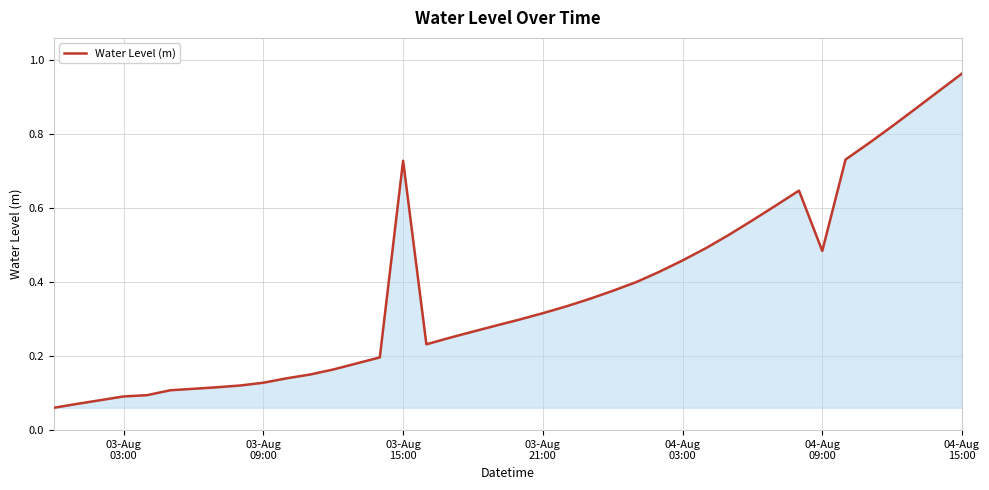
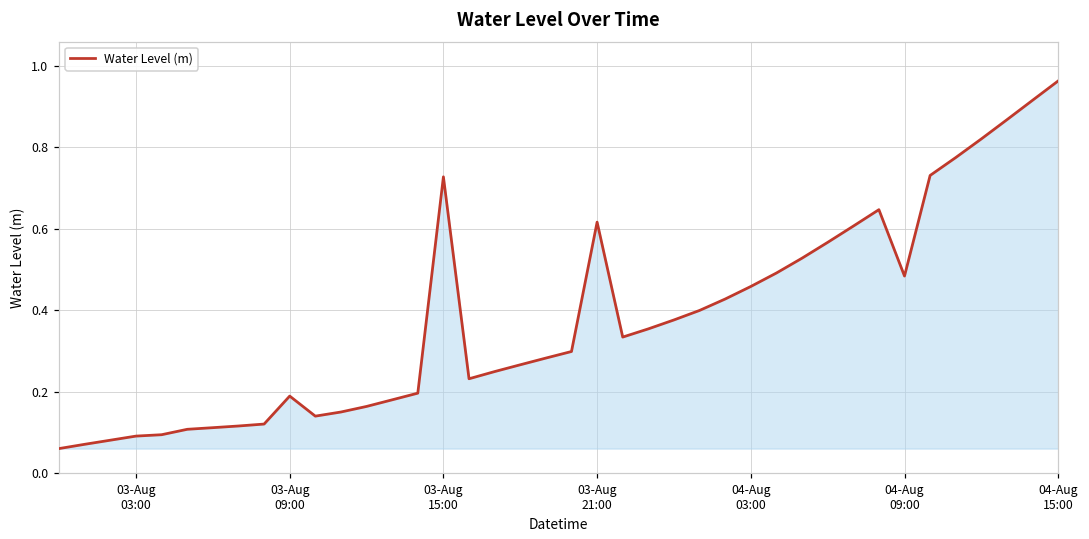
  {
    "03-Aug 03:00": 0.09,
-   "03-Aug 09:00": 0.13,
+   "03-Aug 09:00": 0.19,
    "03-Aug 15:00": 0.73,
-   "03-Aug 21:00": 0.32,
+   "03-Aug 21:00": 0.62,
    "04-Aug 03:00": 0.46,
    "04-Aug 09:00": 0.48,
    "04-Aug 15:00": 0.96
  }
